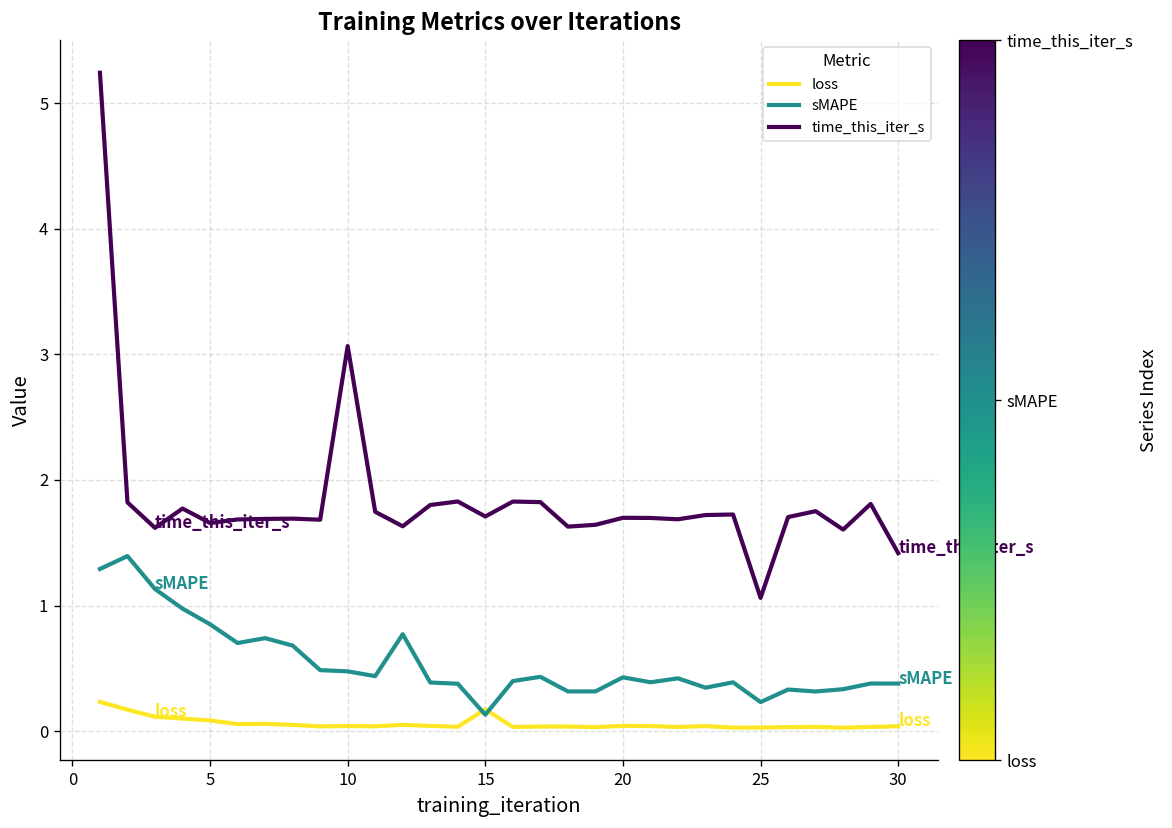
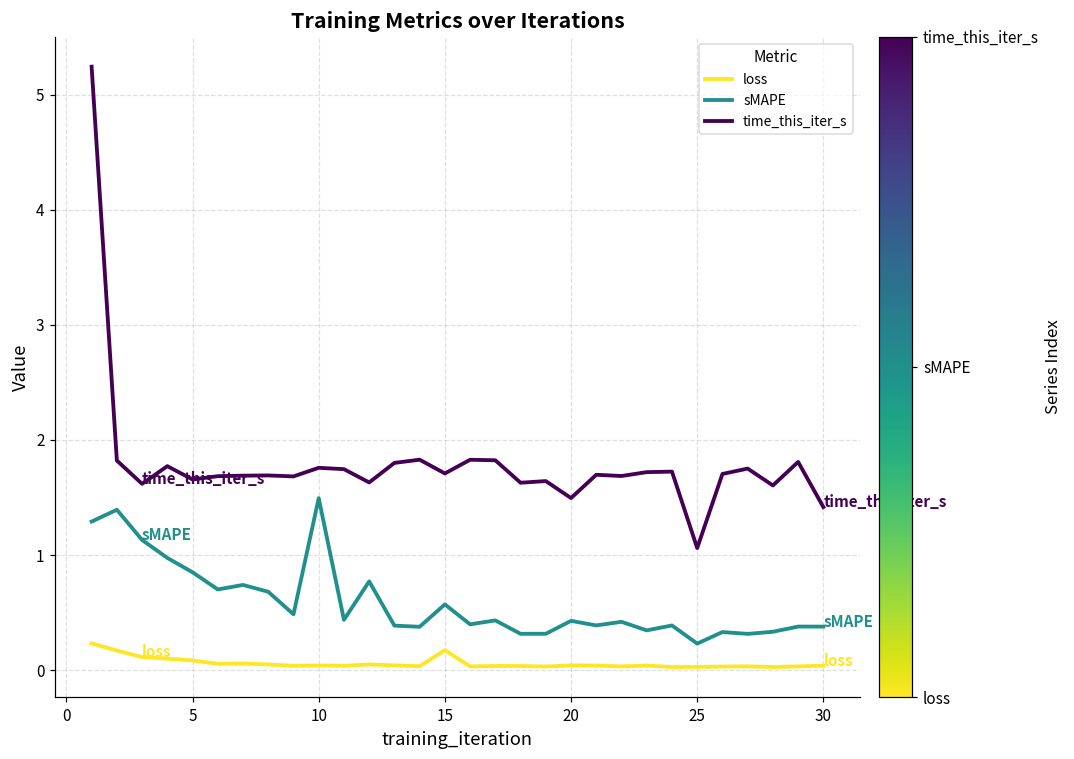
  {
    "loss": {
      "5": 0.09,
      "10": 0.04,
      "15": 0.17,
      "20": 0.04,
      "25": 0.03,
      "30": 0.04
    },
    "sMAPE": {
      "5": 0.85,
-     "10": 0.48,
-     "15": 0.13,
+     "10": 1.49,
+     "15": 0.57,
      "20": 0.43,
      "25": 0.23,
      "30": 0.38
    },
    "time_this_iter_s": {
      "5": 1.66,
-     "10": 3.07,
+     "10": 1.76,
      "15": 1.71,
-     "20": 1.70,
+     "20": 1.50,
      "25": 1.06,
      "30": 1.42
    }
  }
